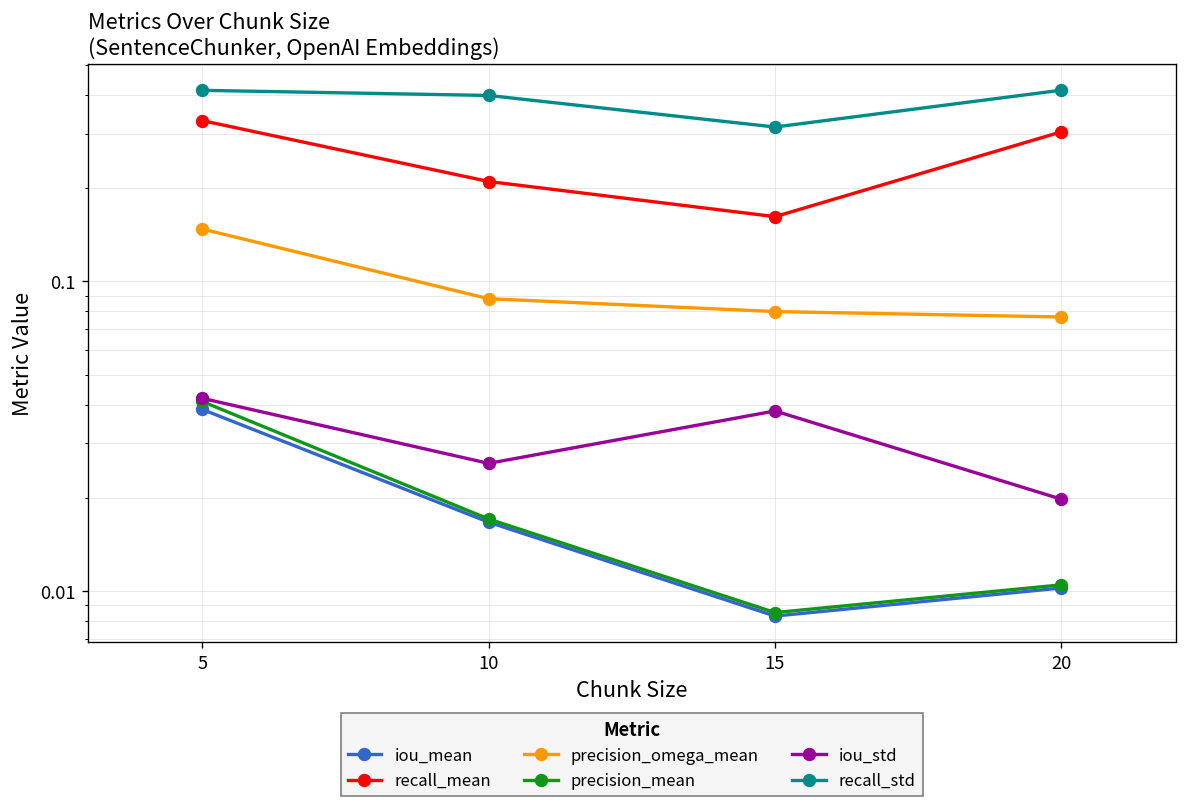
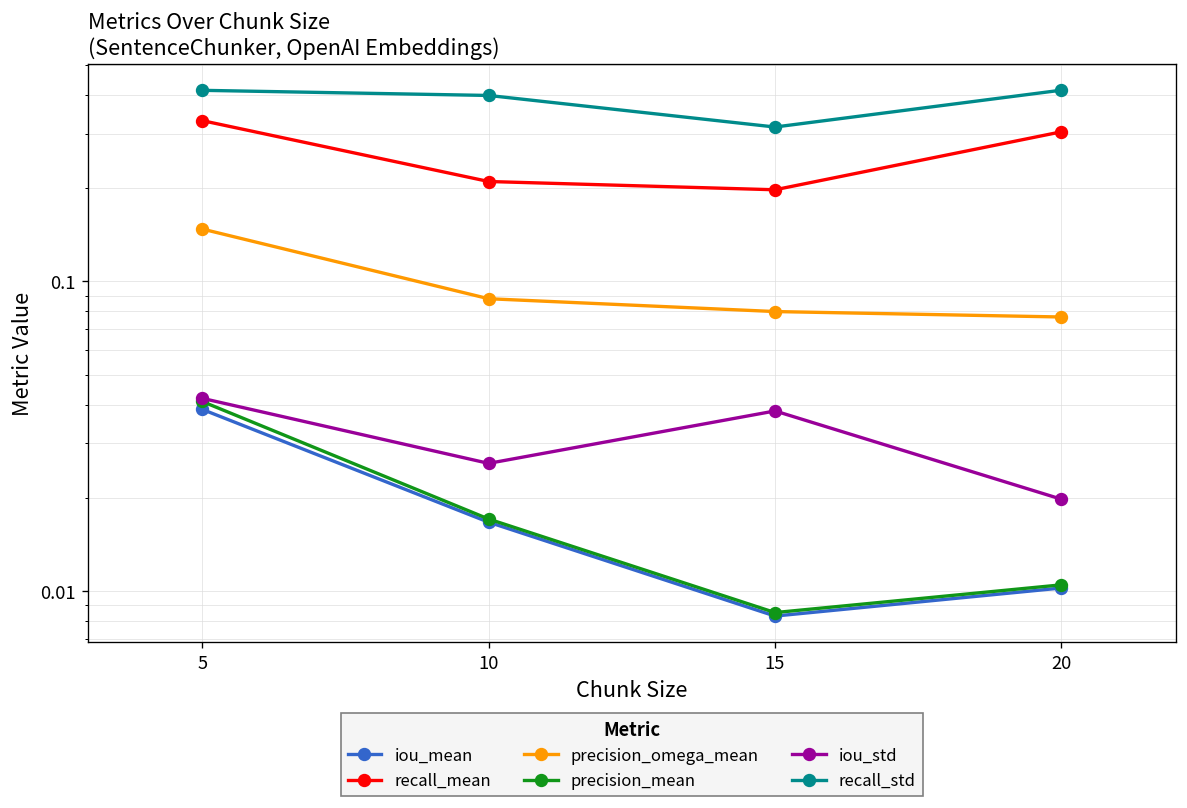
  {
    "iou_mean": {
      "5": 0.039,
      "10": 0.017,
      "15": 0.0083,
      "20": 0.0102
    },
    "recall_mean": {
      "5": 0.33,
      "10": 0.21,
-     "15": 0.16,
+     "15": 0.20,
      "20": 0.30
    },
    "precision_omega_mean": {
      "5": 0.15,
      "10": 0.088,
      "15": 0.08,
      "20": 0.077
    },
    "precision_mean": {
      "5": 0.041,
      "10": 0.017,
      "15": 0.0085,
      "20": 0.0105
    },
    "iou_std": {
      "5": 0.042,
      "10": 0.026,
      "15": 0.038,
      "20": 0.02
    },
    "recall_std": {
      "5": 0.41,
      "10": 0.40,
      "15": 0.32,
      "20": 0.41
    }
  }
